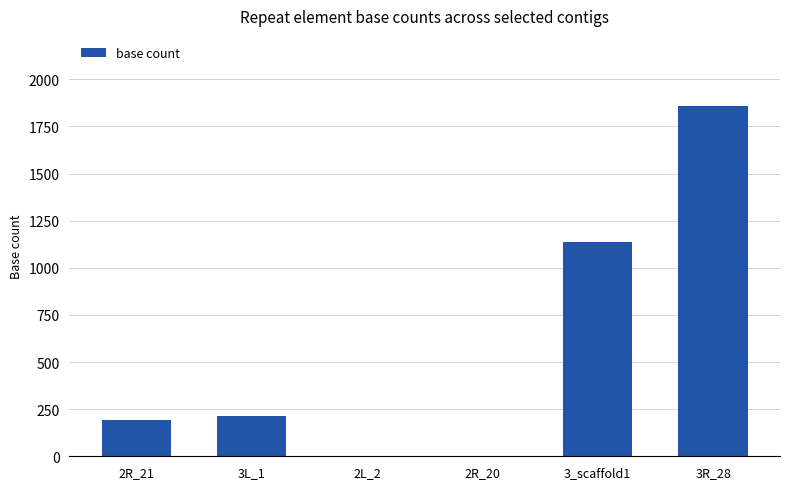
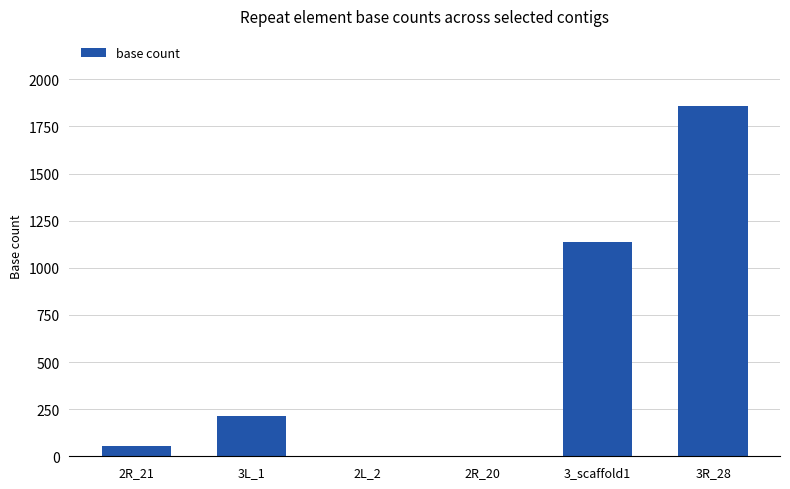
  {
-   "2R_21": 190,
+   "2R_21": 60,
    "3L_1": 210,
    "2L_2": 0,
    "2R_20": 0,
    "3_scaffold1": 1140,
    "3R_28": 1860
  }
